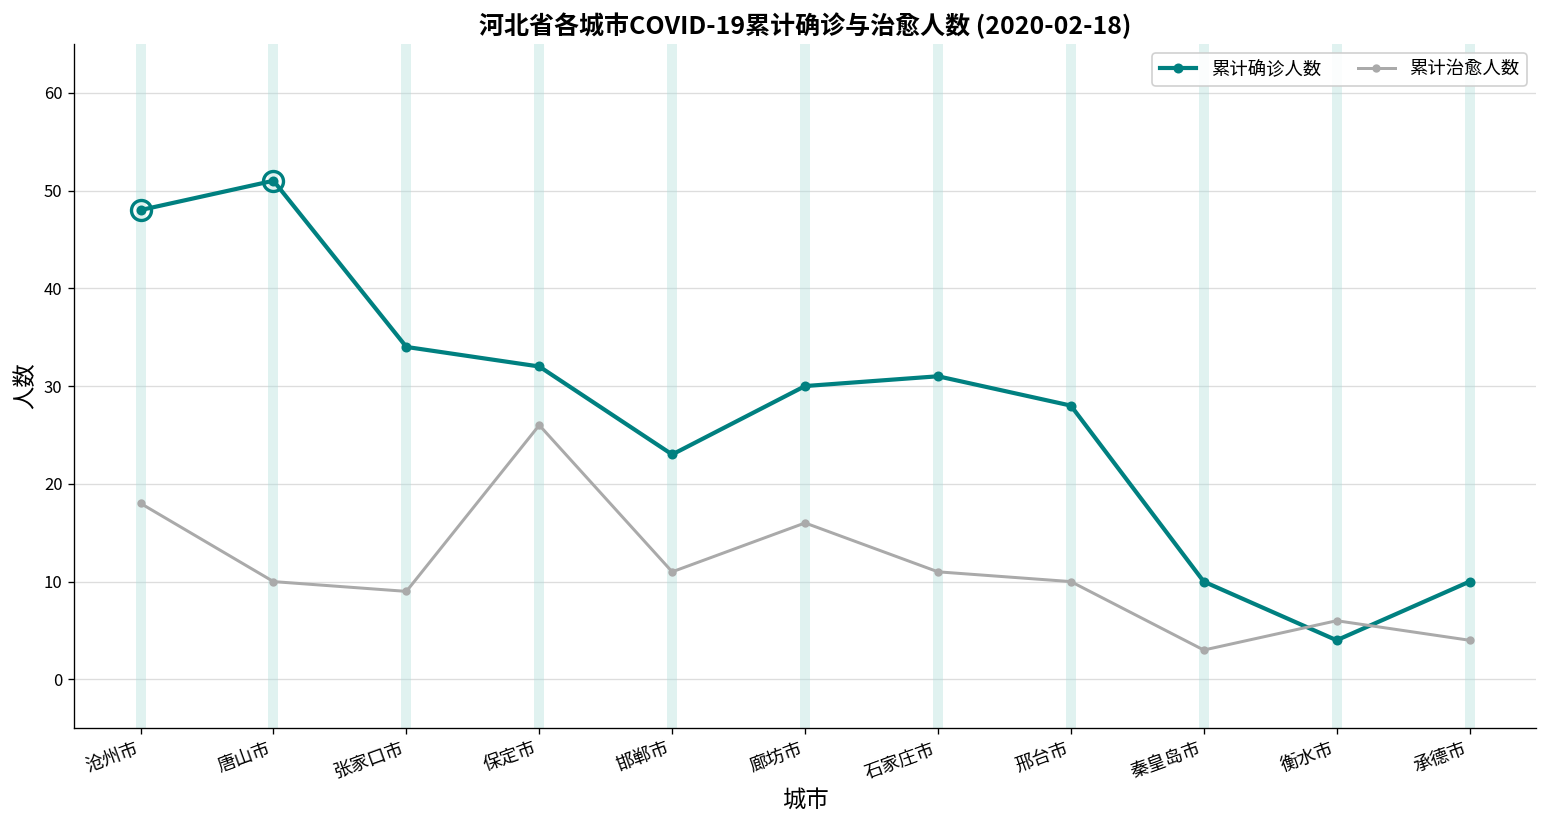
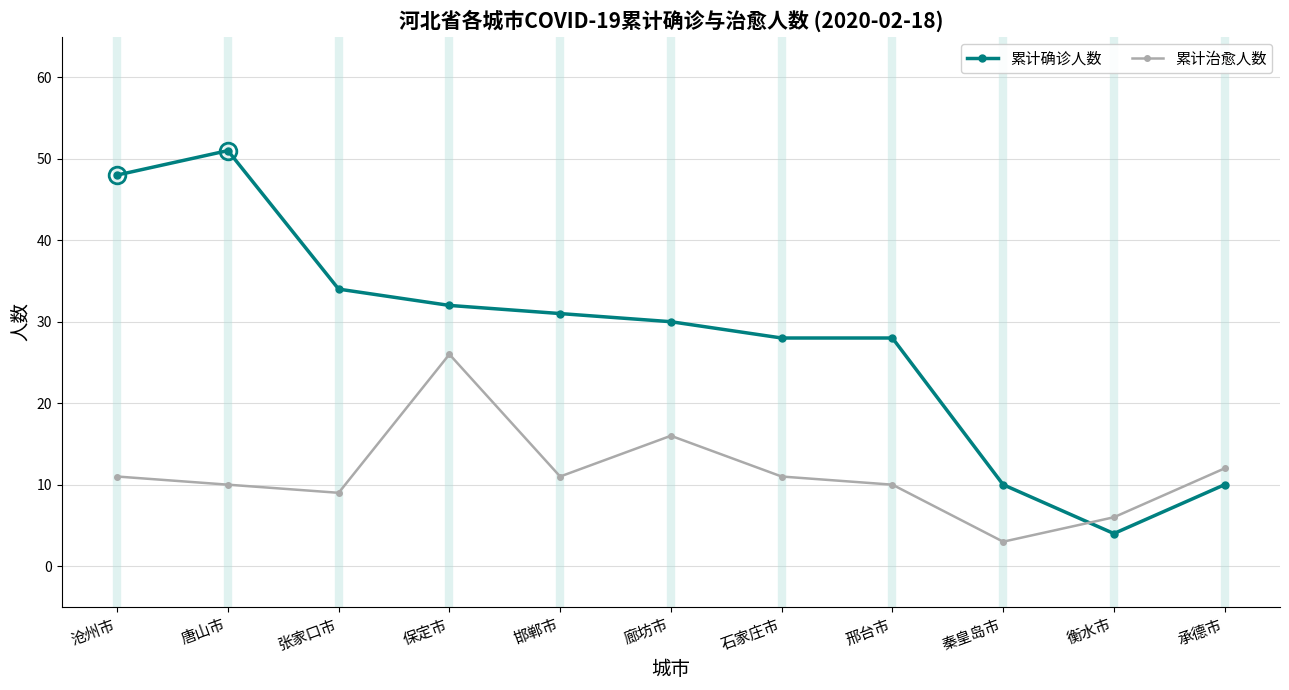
  {
    "累计确诊人数": {
      "张家口市": 34,
      "保定市": 32,
-     "邯郸市": 23,
+     "邯郸市": 31,
      "廊坊市": 30,
-     "石家庄市": 31,
+     "石家庄市": 28,
      "邢台市": 28,
      "秦皇岛市": 10,
      "衡水市": 4,
      "承德市": 10
    },
    "累计治愈人数": {
-     "沧州市": 18,
+     "沧州市": 11,
      "唐山市": 10,
      "张家口市": 9,
      "保定市": 26,
      "邯郸市": 11,
      "廊坊市": 16,
      "石家庄市": 11,
      "邢台市": 10,
      "秦皇岛市": 3,
      "衡水市": 6,
-     "承德市": 4
+     "承德市": 12
    }
  }
